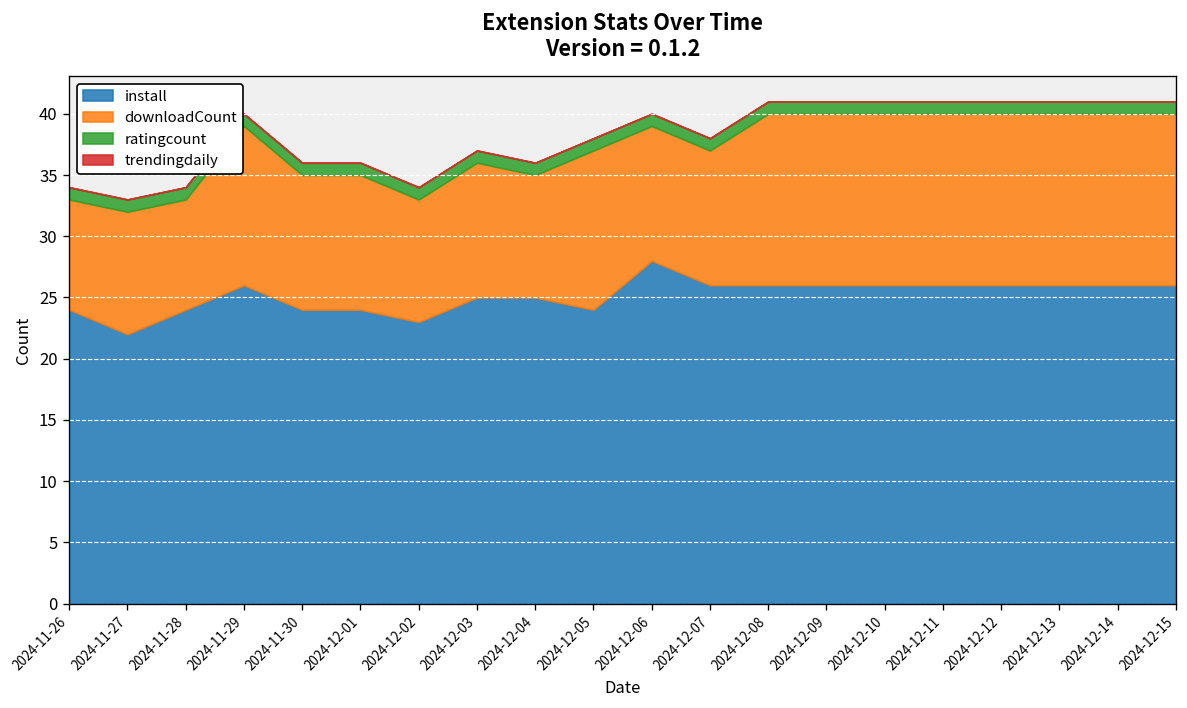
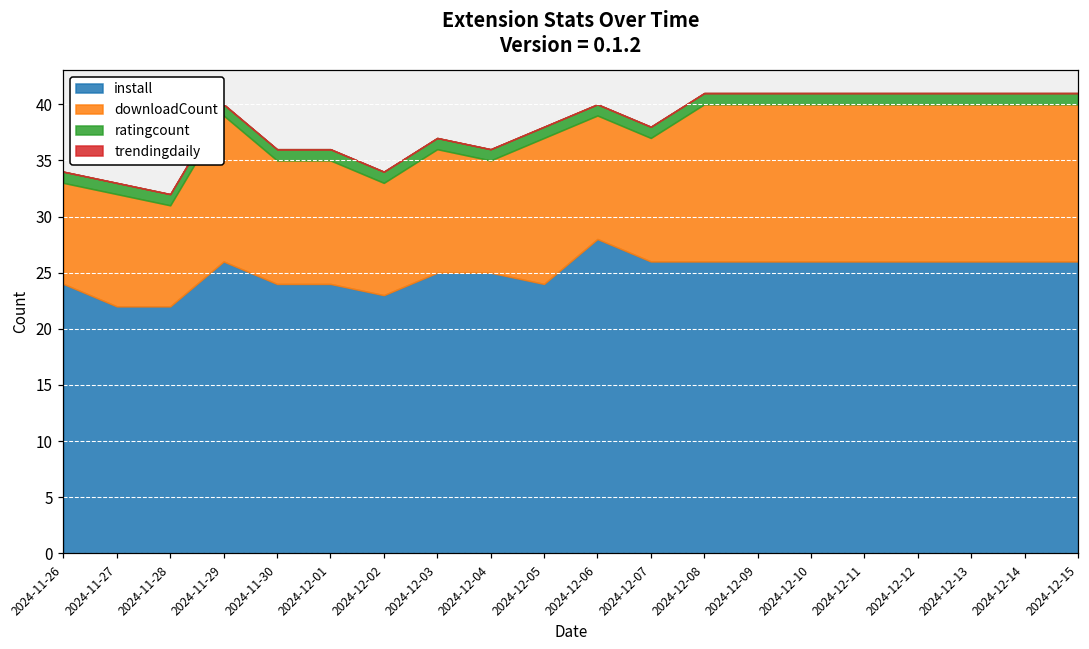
  {
    "install": {
      "2024-11-26": 24,
      "2024-11-27": 22,
-     "2024-11-28": 24,
+     "2024-11-28": 22,
      "2024-11-29": 26,
      "2024-11-30": 24,
      "2024-12-01": 24,
      "2024-12-02": 23,
      "2024-12-03": 25,
      "2024-12-04": 25,
      "2024-12-05": 24,
      "2024-12-06": 28,
      "2024-12-07": 26,
      "2024-12-08": 26,
      "2024-12-09": 26,
      "2024-12-10": 26,
      "2024-12-11": 26,
      "2024-12-12": 26,
      "2024-12-13": 26,
      "2024-12-14": 26,
      "2024-12-15": 26
    },
    "downloadCount": {
      "2024-11-26": 9,
      "2024-11-27": 10,
      "2024-11-28": 9,
      "2024-11-29": 13,
      "2024-11-30": 11,
      "2024-12-01": 11,
      "2024-12-02": 10,
      "2024-12-03": 11,
      "2024-12-04": 10,
      "2024-12-05": 13,
      "2024-12-06": 11,
      "2024-12-07": 11,
      "2024-12-08": 14,
      "2024-12-09": 14,
      "2024-12-10": 14,
      "2024-12-11": 14,
      "2024-12-12": 14,
      "2024-12-13": 14,
      "2024-12-14": 14,
      "2024-12-15": 14
    }
  }
